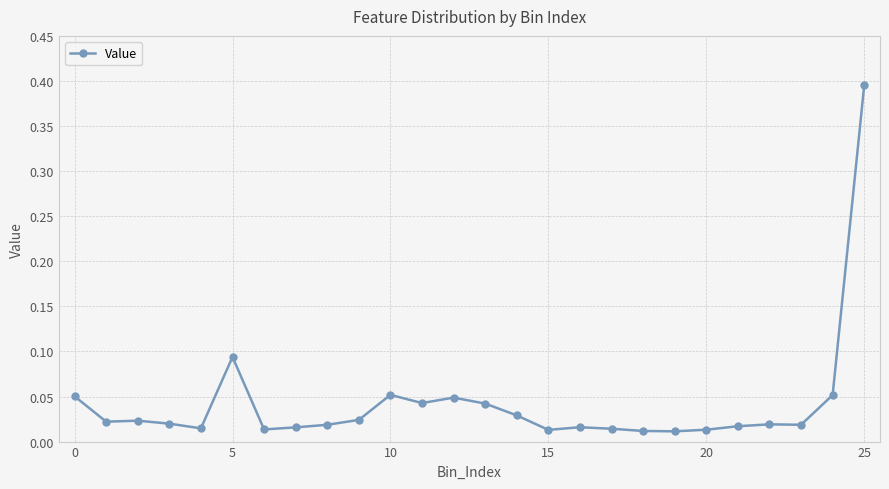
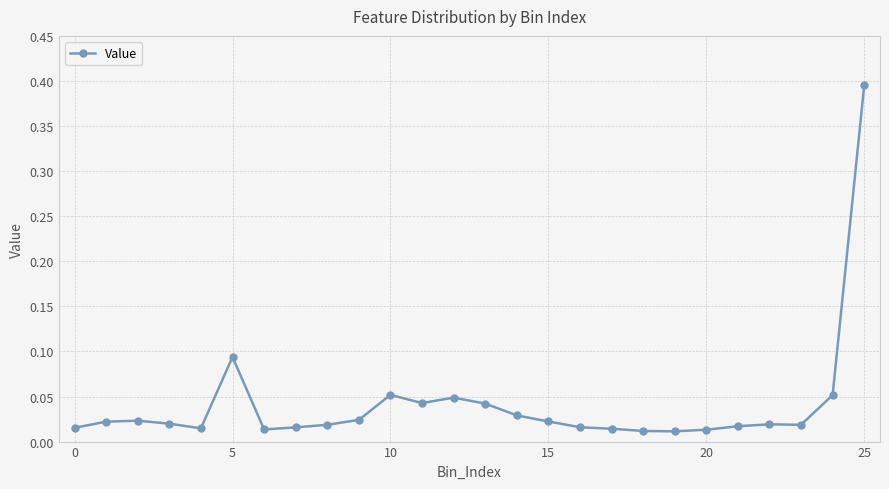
  {
-   "0": 0.05,
+   "0": 0.02,
    "5": 0.09,
    "10": 0.05,
-   "15": 0.01,
+   "15": 0.02,
    "20": 0.01,
    "25": 0.40
  }
